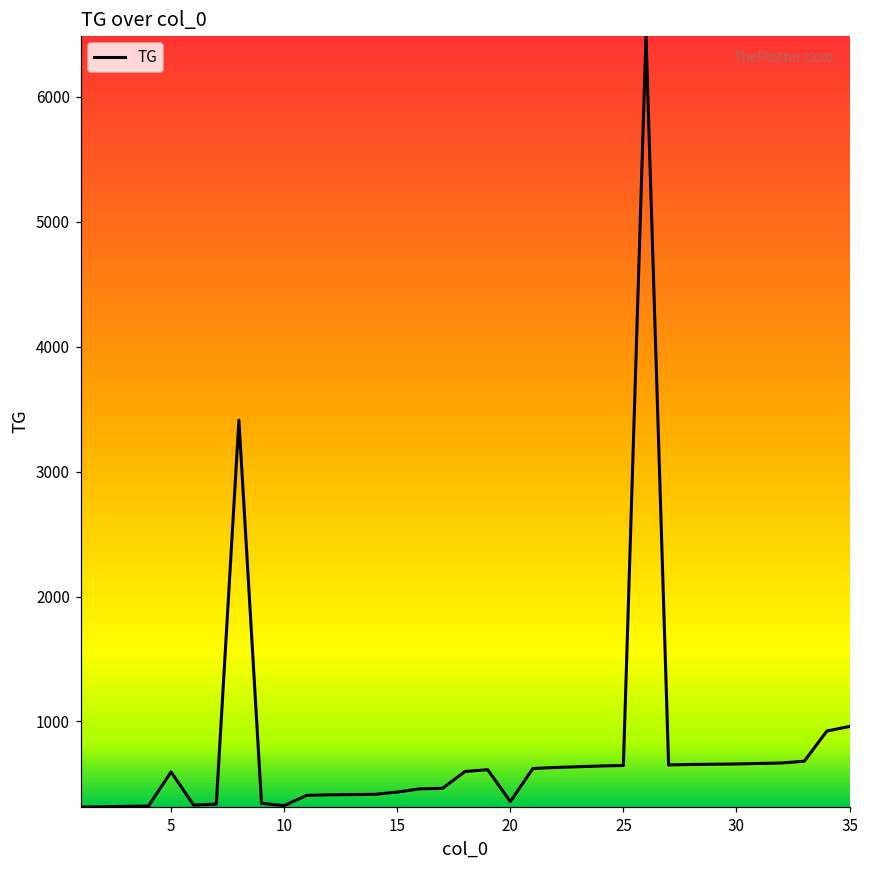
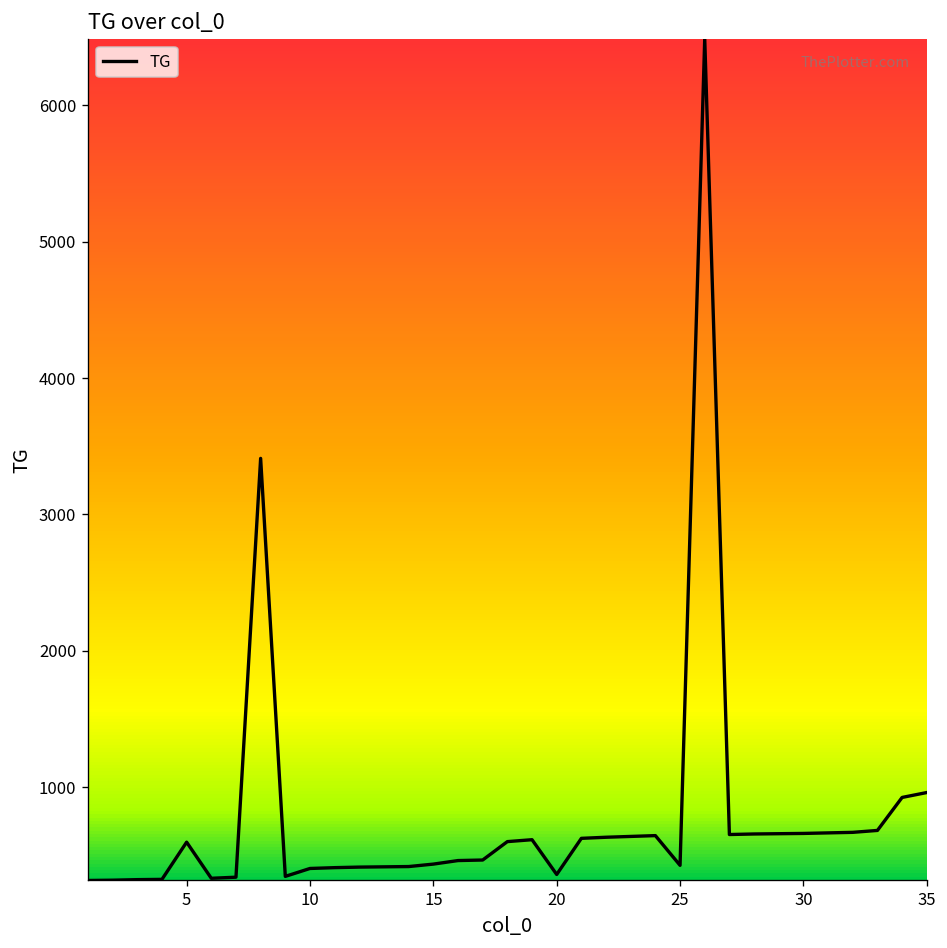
  {
    "5": 600,
-   "10": 330,
+   "10": 400,
    "15": 440,
    "20": 360,
-   "25": 650,
+   "25": 430,
    "30": 660,
    "35": 960
  }
